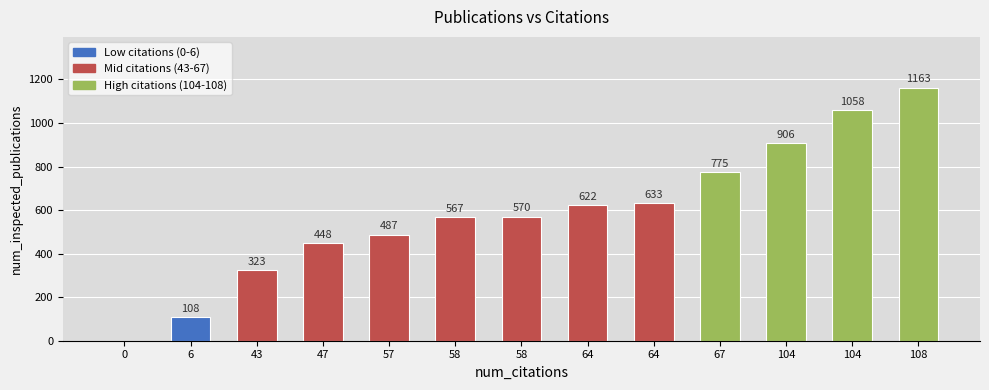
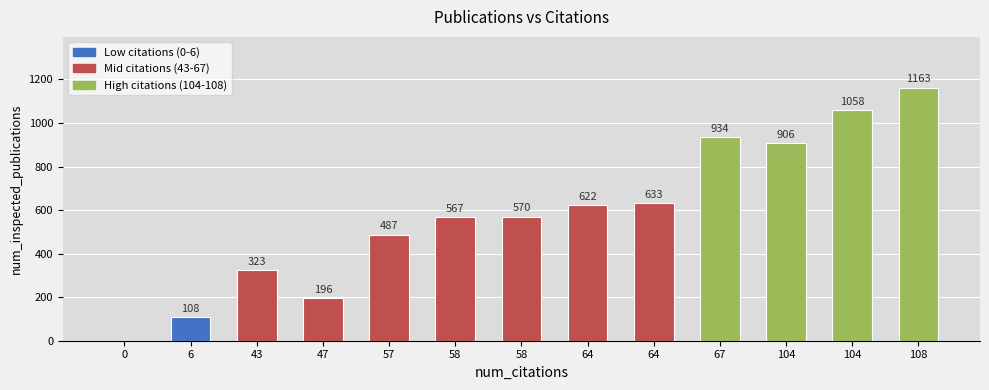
  {
    "6": 108,
    "43": 323,
-   "47": 448,
+   "47": 196,
    "57": 487,
-   "67": 775,
+   "67": 934,
    "108": 1163
  }
